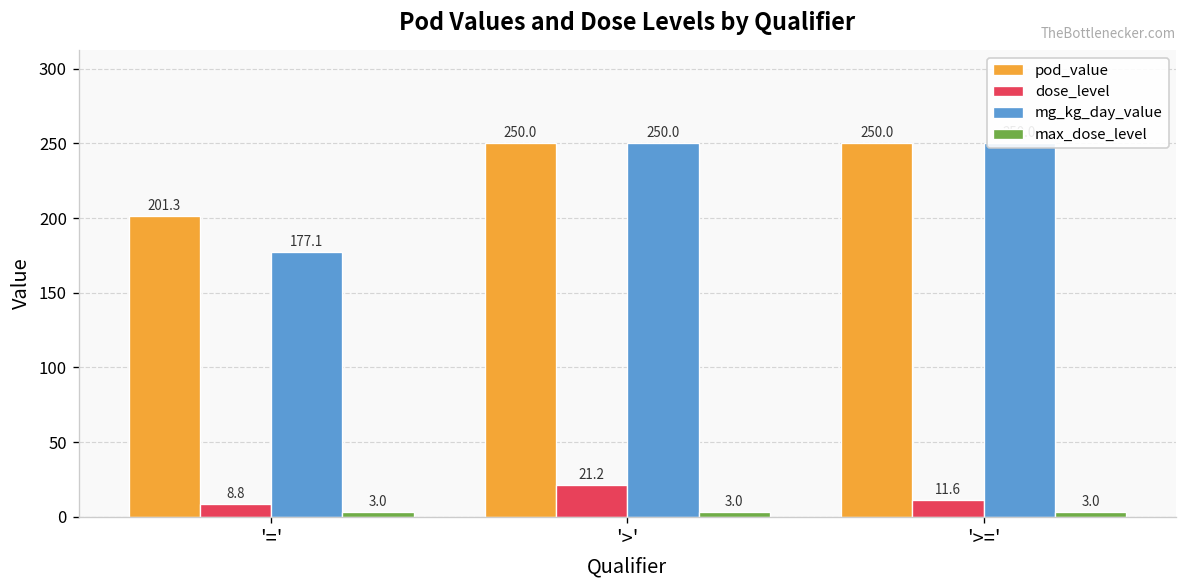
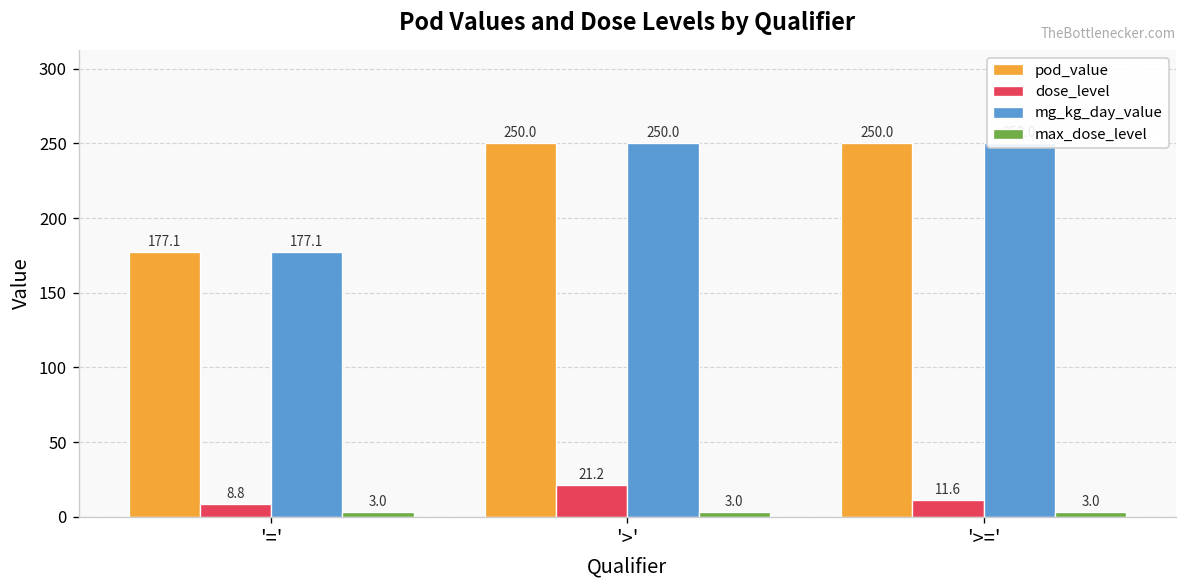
  {
    "pod_value": {
-     "'='": 201.3,
+     "'='": 177.1,
      "'>'": 250.0,
      "'>='": 250.0
    },
    "dose_level": {
      "'='": 8.8,
      "'>'": 21.2,
      "'>='": 11.6
    },
    "mg_kg_day_value": {
      "'='": 177.1,
      "'>'": 250.0
    },
    "max_dose_level": {
      "'='": 3.0,
      "'>'": 3.0,
      "'>='": 3.0
    }
  }
